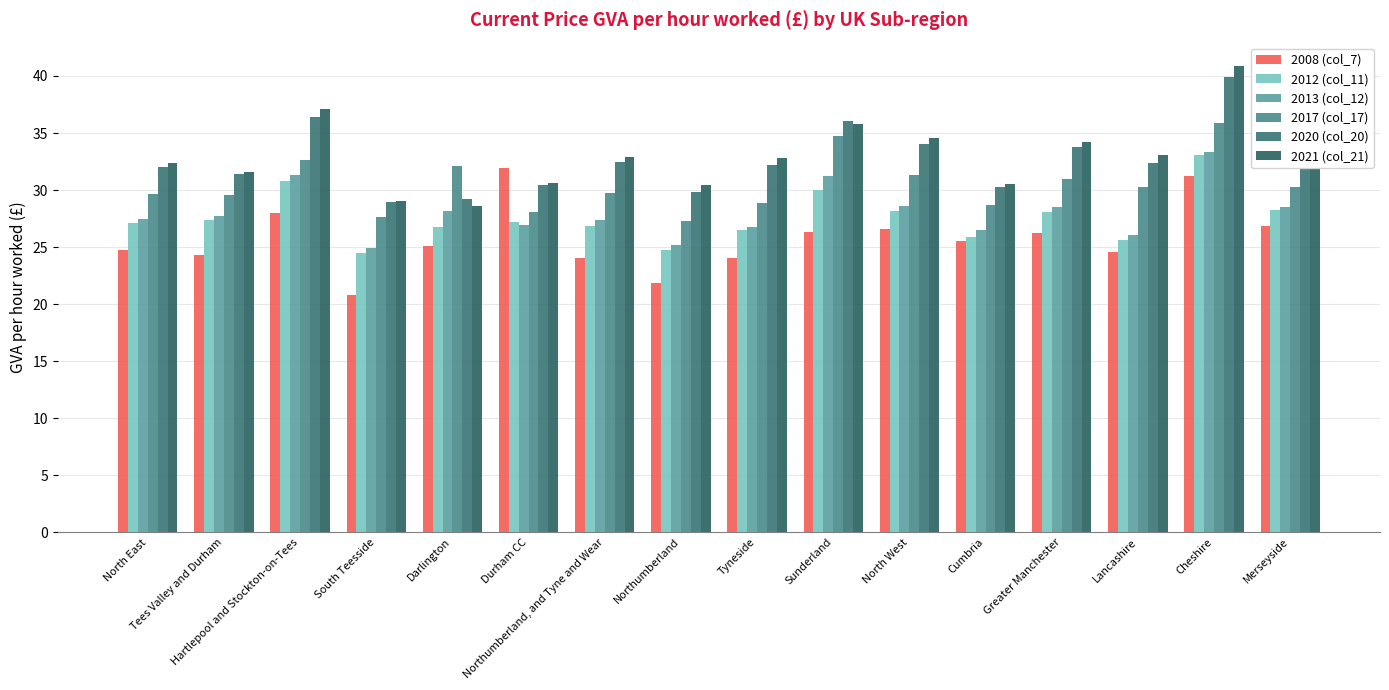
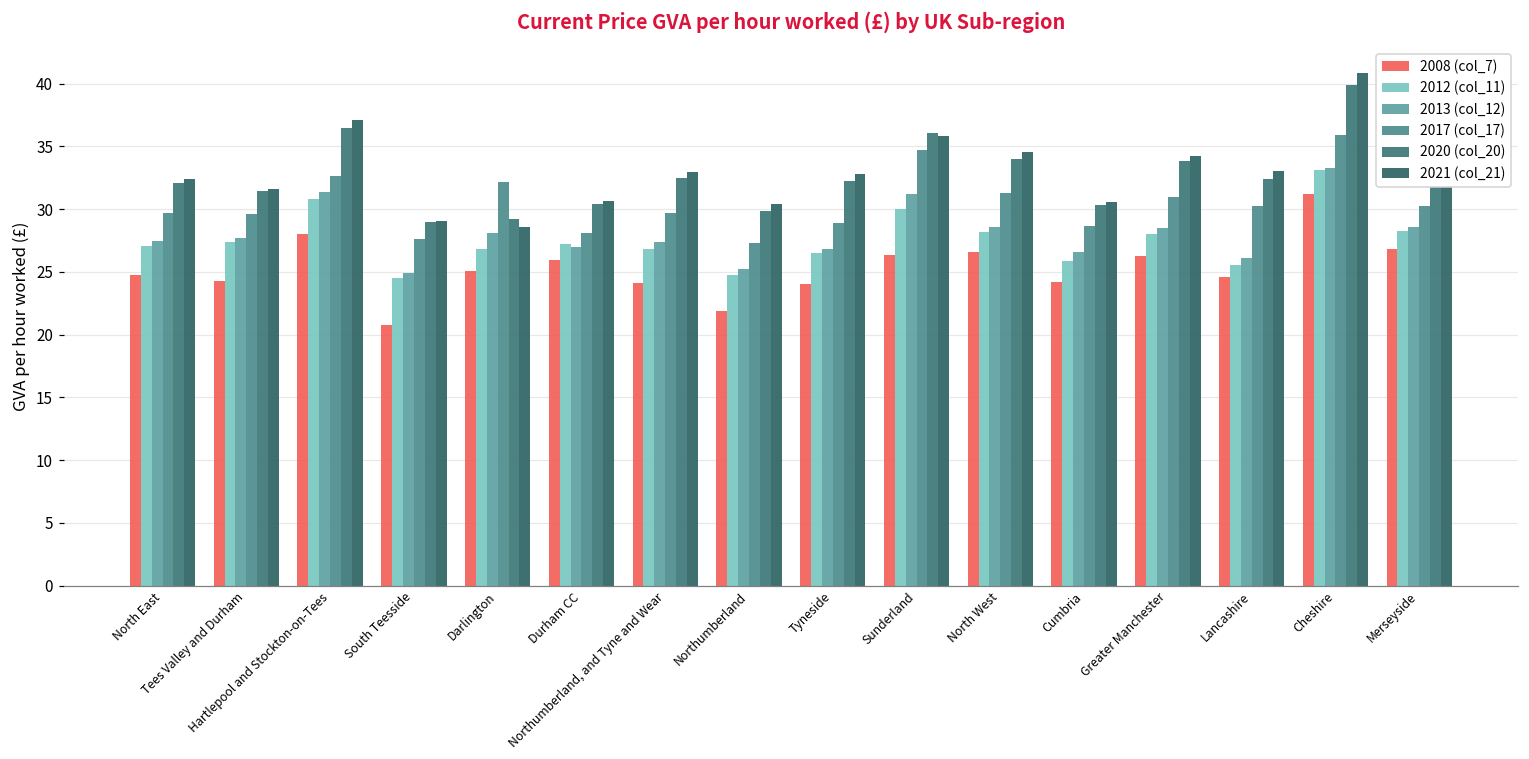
  {
    "2008 (col_7)": {
      "North East": 24.7,
      "Tees Valley and Durham": 24.3,
      "Hartlepool and Stockton-on-Tees": 28.0,
      "South Teesside": 20.8,
      "Darlington": 25.1,
-     "Durham CC": 31.9,
+     "Durham CC": 25.9,
      "Northumberland, and Tyne and Wear": 24.1,
      "Northumberland": 21.9,
      "Tyneside": 24.1,
      "Sunderland": 26.3,
      "North West": 26.6,
-     "Cumbria": 25.6,
+     "Cumbria": 24.2,
      "Greater Manchester": 26.2,
      "Lancashire": 24.6,
      "Cheshire": 31.2,
      "Merseyside": 26.8
    }
  }
